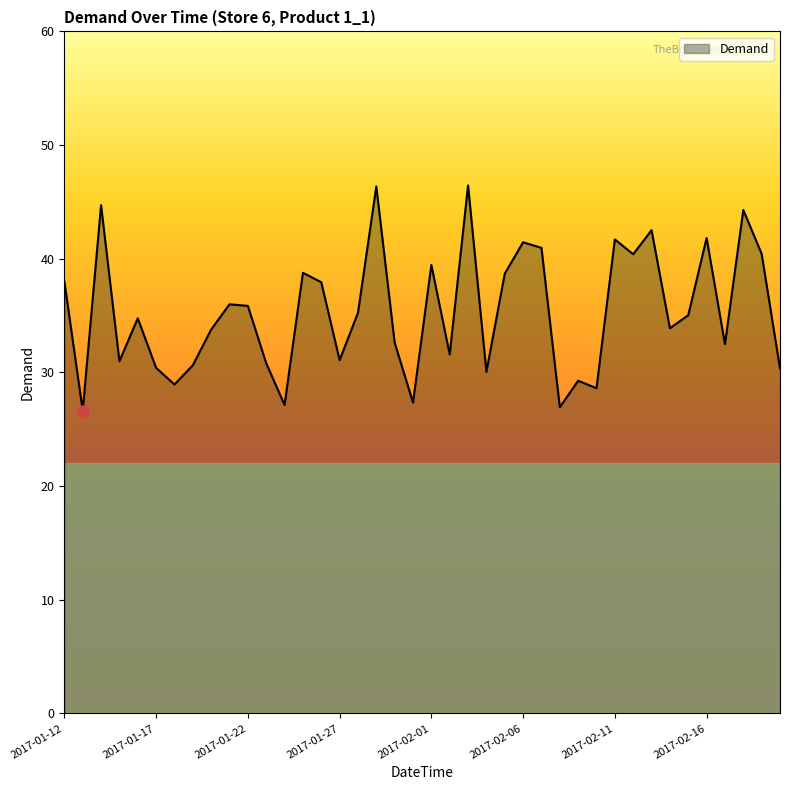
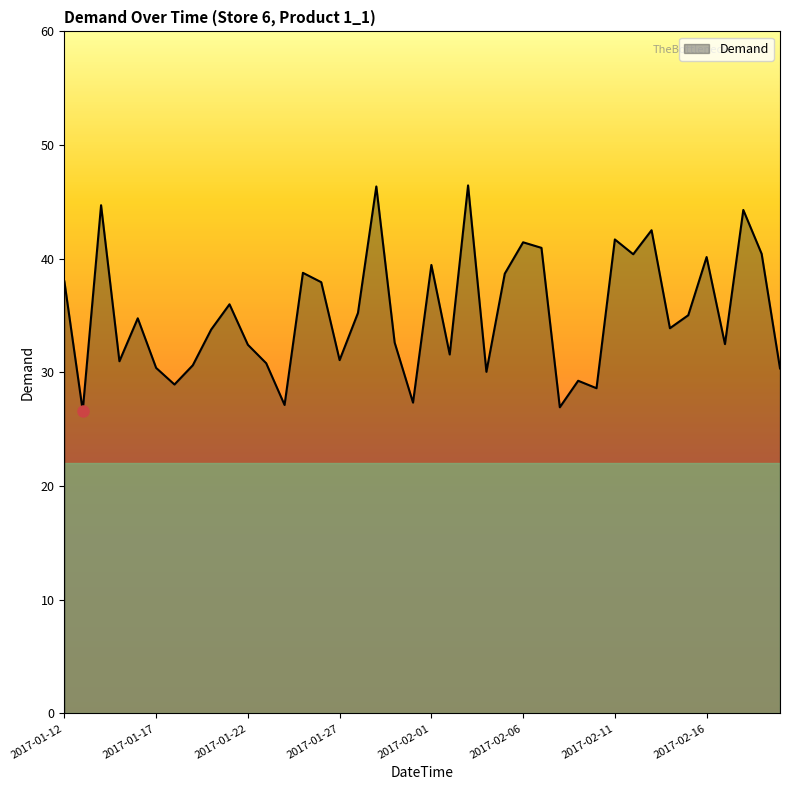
  {
    "Demand": {
      "2017-01-12": 38.0,
      "2017-01-17": 30.4,
-     "2017-01-22": 35.9,
+     "2017-01-22": 32.4,
      "2017-01-27": 31.1,
      "2017-02-01": 39.5,
      "2017-02-06": 41.4,
      "2017-02-11": 41.7,
-     "2017-02-16": 41.8
+     "2017-02-16": 40.2
    }
  }
